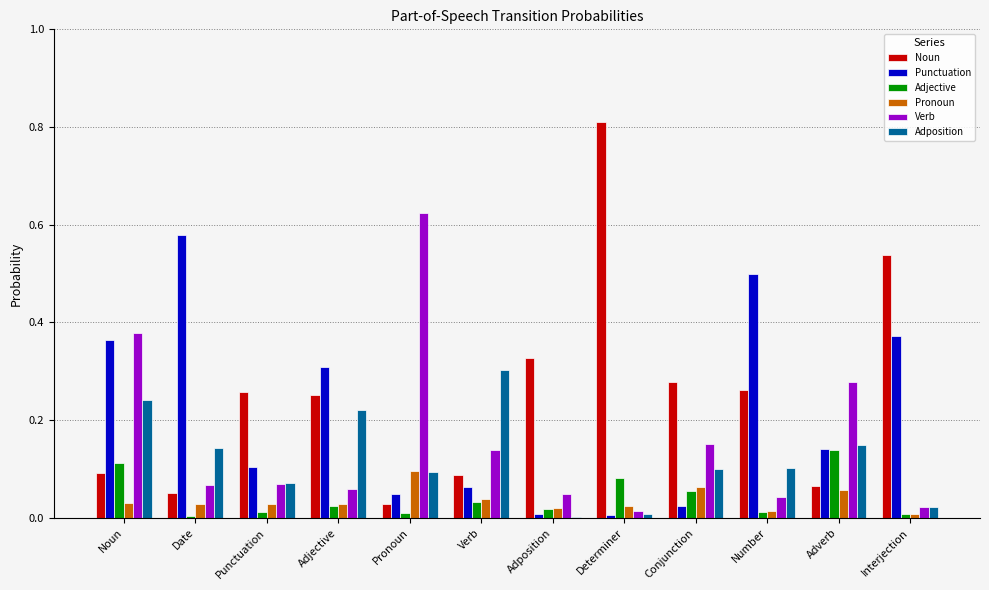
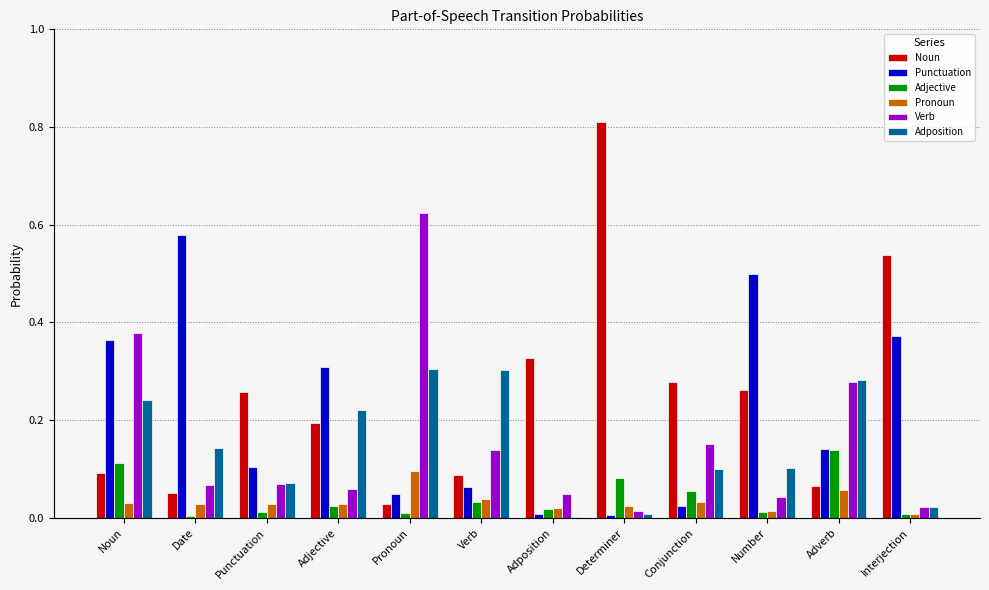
  {
    "Noun": {
      "Noun": 0.09,
      "Date": 0.05,
      "Punctuation": 0.26,
-     "Adjective": 0.25,
+     "Adjective": 0.20,
      "Pronoun": 0.03,
      "Verb": 0.09,
      "Adposition": 0.33,
      "Determiner": 0.81,
      "Conjunction": 0.28,
      "Number": 0.26,
      "Adverb": 0.07,
      "Interjection": 0.54
    },
    "Punctuation": {
      "Noun": 0.36,
      "Date": 0.58,
      "Punctuation": 0.11,
      "Adjective": 0.31,
      "Pronoun": 0.05,
      "Verb": 0.06,
      "Adposition": 0.01,
      "Determiner": 0.01,
      "Conjunction": 0.02,
      "Number": 0.50,
      "Adverb": 0.14,
      "Interjection": 0.37
    },
    "Adjective": {
      "Noun": 0.11,
      "Punctuation": 0.01,
      "Adjective": 0.02,
      "Pronoun": 0.01,
      "Verb": 0.03,
      "Adposition": 0.02,
      "Determiner": 0.08,
      "Conjunction": 0.05,
      "Number": 0.01,
      "Adverb": 0.14,
      "Interjection": 0.01
    },
    "Pronoun": {
      "Noun": 0.03,
      "Date": 0.03,
      "Punctuation": 0.03,
      "Adjective": 0.03,
      "Pronoun": 0.10,
      "Verb": 0.04,
      "Adposition": 0.02,
      "Determiner": 0.03,
-     "Conjunction": 0.06,
+     "Conjunction": 0.03,
      "Number": 0.01,
      "Adverb": 0.06,
      "Interjection": 0.01
    },
    "Verb": {
      "Noun": 0.38,
      "Date": 0.07,
      "Punctuation": 0.07,
      "Adjective": 0.06,
      "Pronoun": 0.62,
      "Verb": 0.14,
      "Adposition": 0.05,
      "Determiner": 0.01,
      "Conjunction": 0.15,
      "Number": 0.04,
      "Adverb": 0.28,
      "Interjection": 0.02
    },
    "Adposition": {
      "Noun": 0.24,
      "Date": 0.14,
      "Punctuation": 0.07,
      "Adjective": 0.22,
-     "Pronoun": 0.09,
+     "Pronoun": 0.31,
      "Verb": 0.30,
      "Determiner": 0.01,
      "Conjunction": 0.10,
      "Number": 0.10,
-     "Adverb": 0.15,
+     "Adverb": 0.28,
      "Interjection": 0.02
    }
  }
